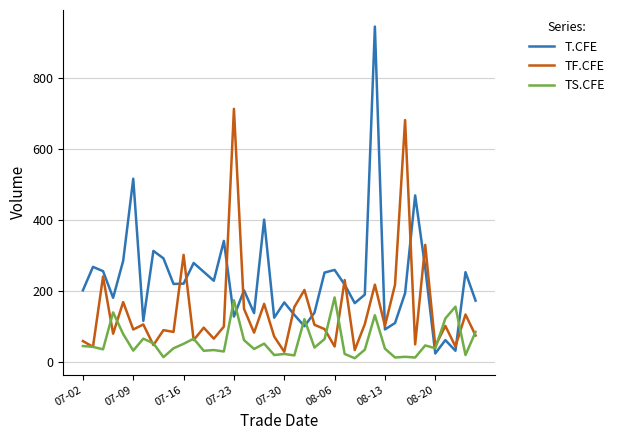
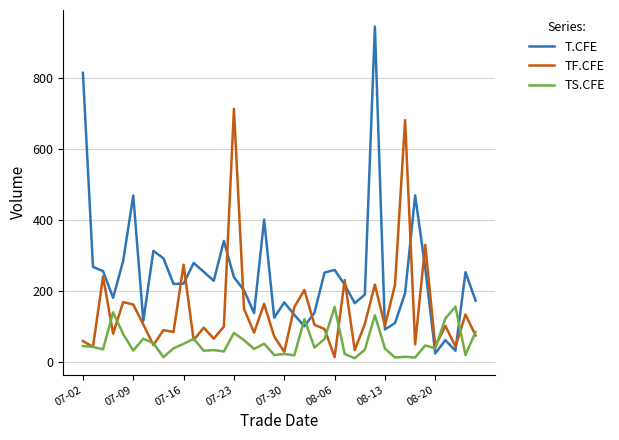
  {
    "T.CFE": {
-     "07-02": 200,
-     "07-09": 520,
+     "07-02": 810,
+     "07-09": 470,
      "07-16": 220,
-     "07-23": 130,
+     "07-23": 240,
      "07-30": 170,
      "08-06": 260,
      "08-13": 90,
      "08-20": 30
    },
    "TF.CFE": {
      "07-02": 60,
-     "07-09": 90,
-     "07-16": 300,
+     "07-09": 160,
+     "07-16": 280,
      "07-23": 710,
-     "08-06": 50,
+     "08-06": 20,
      "08-13": 100
    },
    "TS.CFE": {
      "07-02": 50,
      "07-09": 30,
      "07-16": 50,
-     "07-23": 170,
-     "08-06": 180,
+     "07-23": 80,
+     "08-06": 160,
      "08-13": 40
    }
  }
